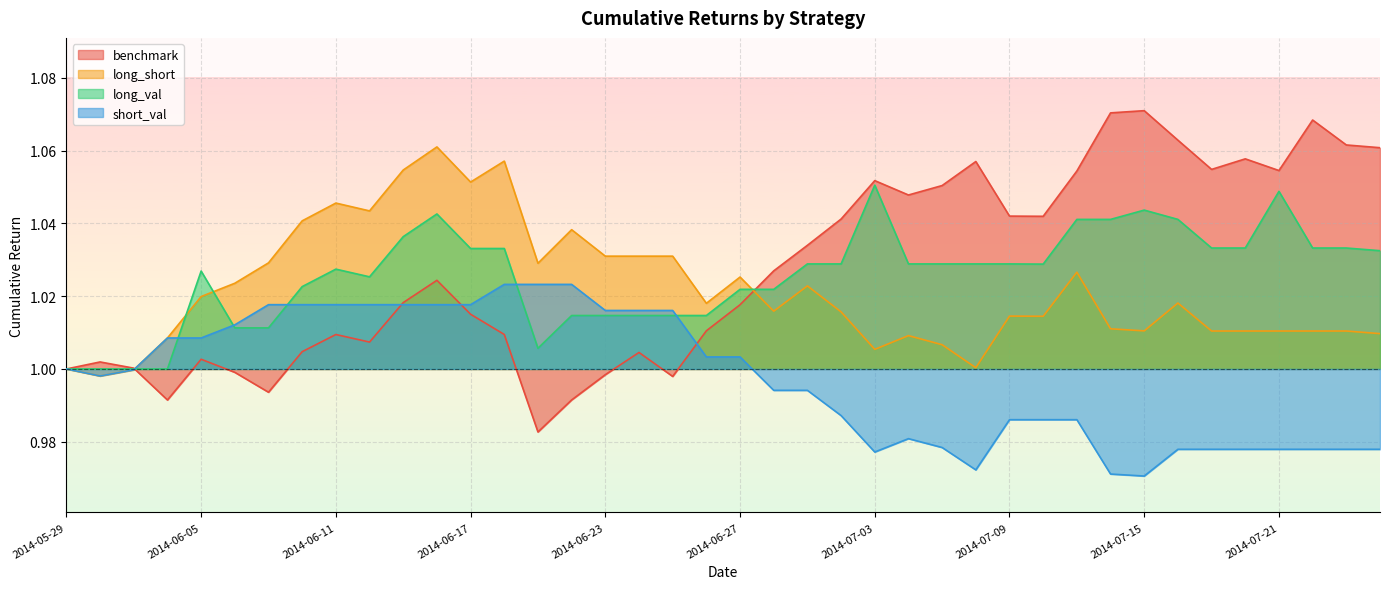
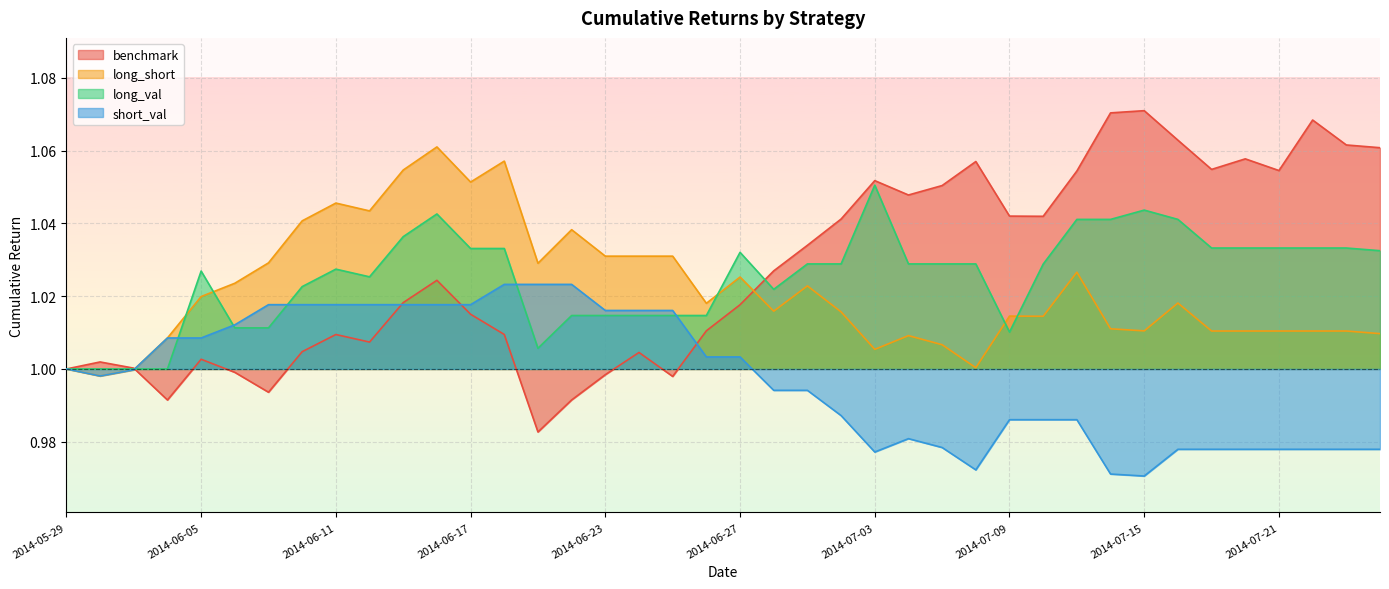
  {
    "long_val": {
      "2014-06-05": 1.027,
      "2014-06-11": 1.027,
      "2014-06-17": 1.033,
      "2014-06-23": 1.015,
-     "2014-06-27": 1.022,
+     "2014-06-27": 1.032,
      "2014-07-03": 1.051,
-     "2014-07-09": 1.029,
+     "2014-07-09": 1.010,
      "2014-07-15": 1.044,
-     "2014-07-21": 1.049
+     "2014-07-21": 1.033
    }
  }
